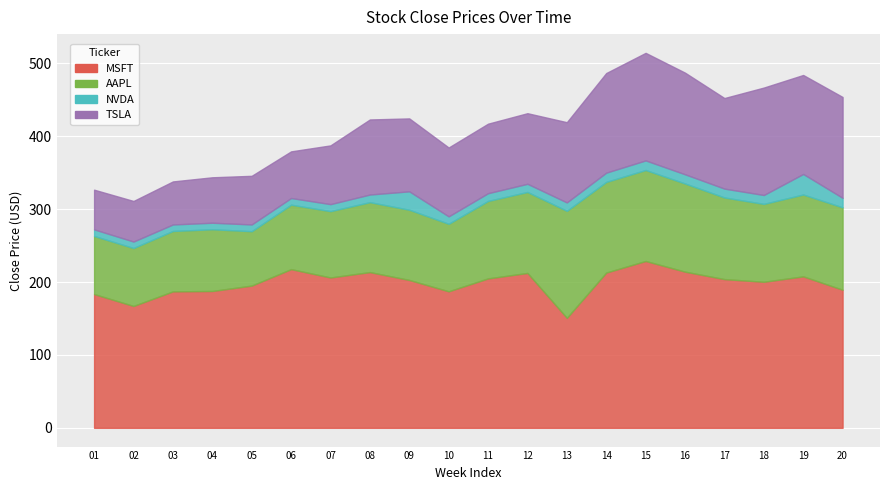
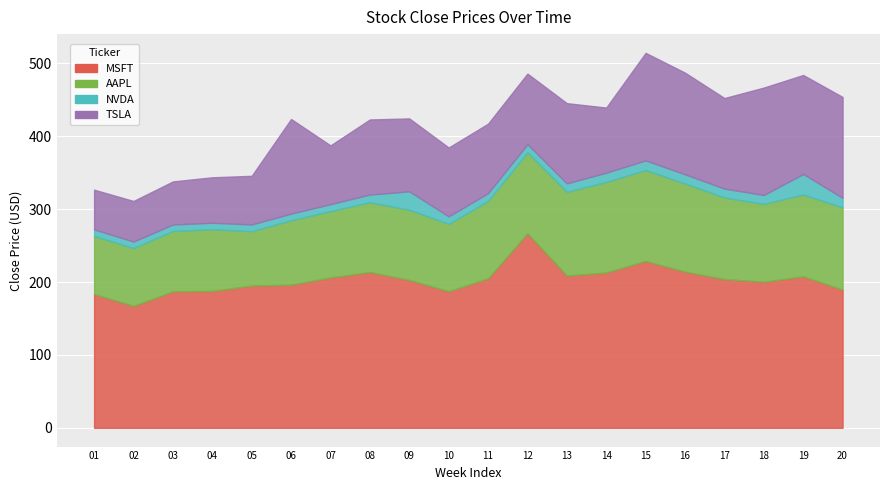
  {
    "MSFT": {
      "01": 180,
      "02": 170,
      "03": 190,
      "04": 190,
      "05": 200,
-     "06": 220,
+     "06": 200,
      "07": 210,
      "08": 210,
      "09": 200,
      "10": 190,
      "11": 210,
-     "12": 210,
-     "13": 150,
+     "12": 270,
+     "13": 210,
      "14": 210,
      "15": 230,
      "16": 210,
      "17": 200,
      "18": 200,
      "19": 210,
      "20": 190
    },
    "AAPL": {
      "01": 80,
      "02": 80,
      "03": 80,
      "04": 80,
      "05": 70,
      "06": 90,
      "07": 90,
      "08": 100,
      "09": 100,
      "10": 90,
      "11": 110,
      "12": 110,
-     "13": 150,
+     "13": 110,
      "14": 120,
      "15": 120,
      "16": 120,
      "17": 110,
      "18": 110,
      "19": 110,
      "20": 110
    },
    "NVDA": {
      "01": 10,
      "02": 10,
      "03": 10,
      "04": 10,
      "05": 10,
      "06": 10,
      "07": 10,
      "08": 10,
      "09": 30,
      "10": 10,
      "11": 10,
      "12": 10,
      "13": 10,
      "14": 10,
      "15": 10,
      "16": 10,
      "17": 10,
      "18": 10,
      "19": 30,
      "20": 10
    },
    "TSLA": {
      "01": 50,
      "02": 60,
      "03": 60,
      "04": 60,
      "05": 70,
-     "06": 60,
+     "06": 130,
      "07": 80,
      "08": 100,
      "09": 100,
      "10": 90,
      "11": 100,
      "12": 100,
      "13": 110,
-     "14": 140,
+     "14": 90,
      "15": 150,
      "16": 140,
      "17": 120,
      "18": 150,
      "19": 140,
      "20": 140
    }
  }
